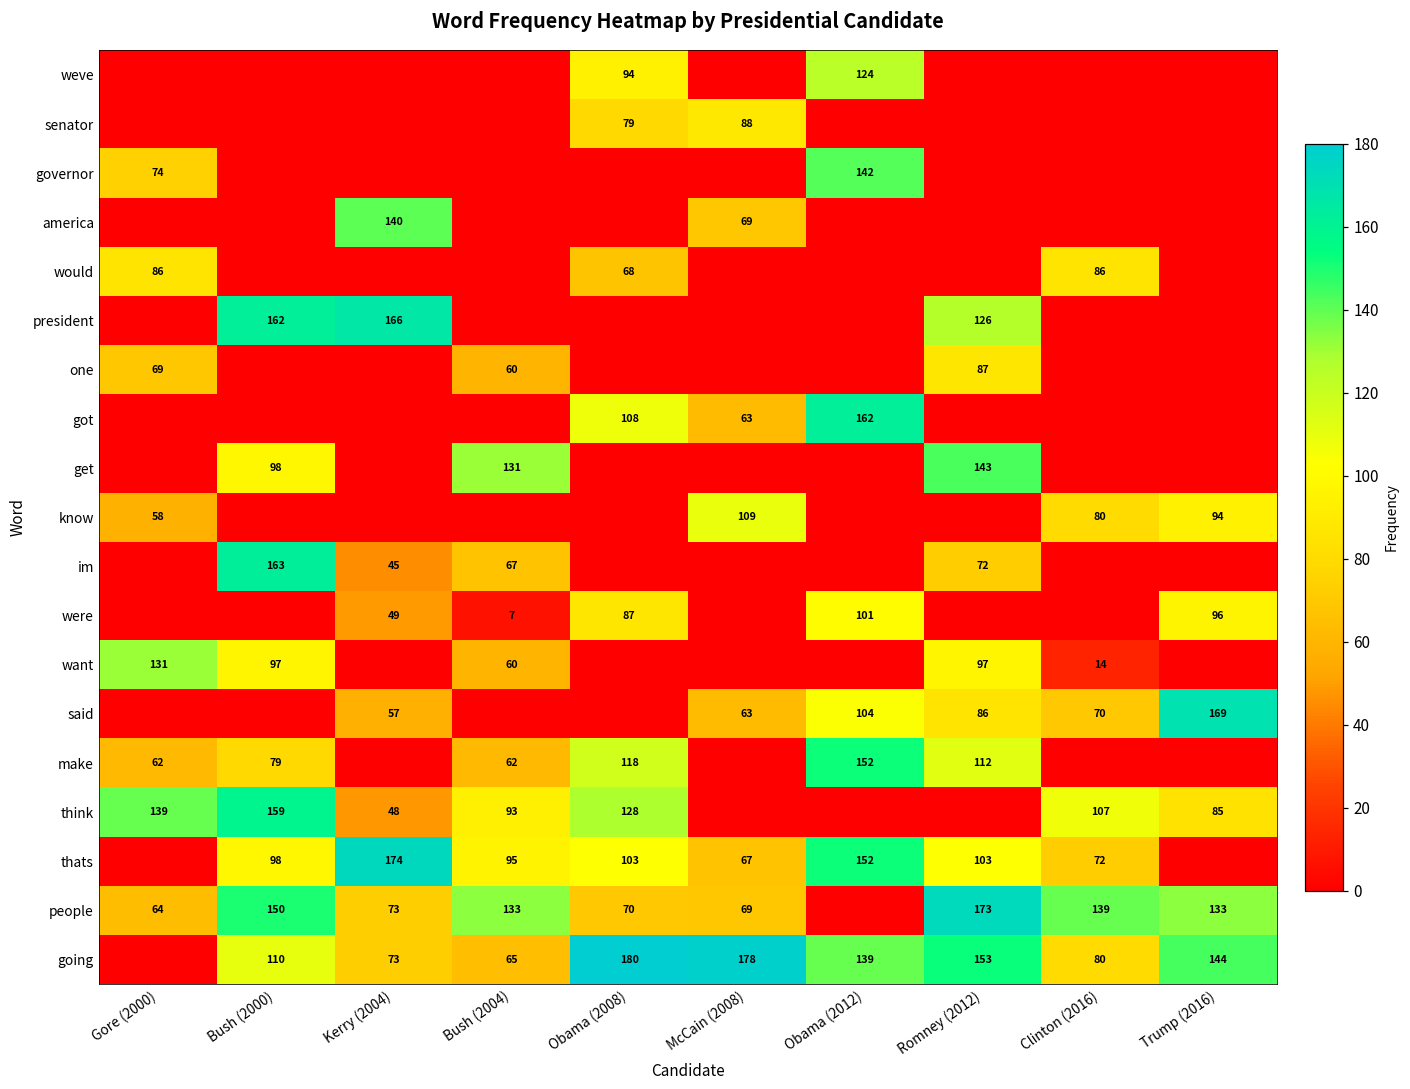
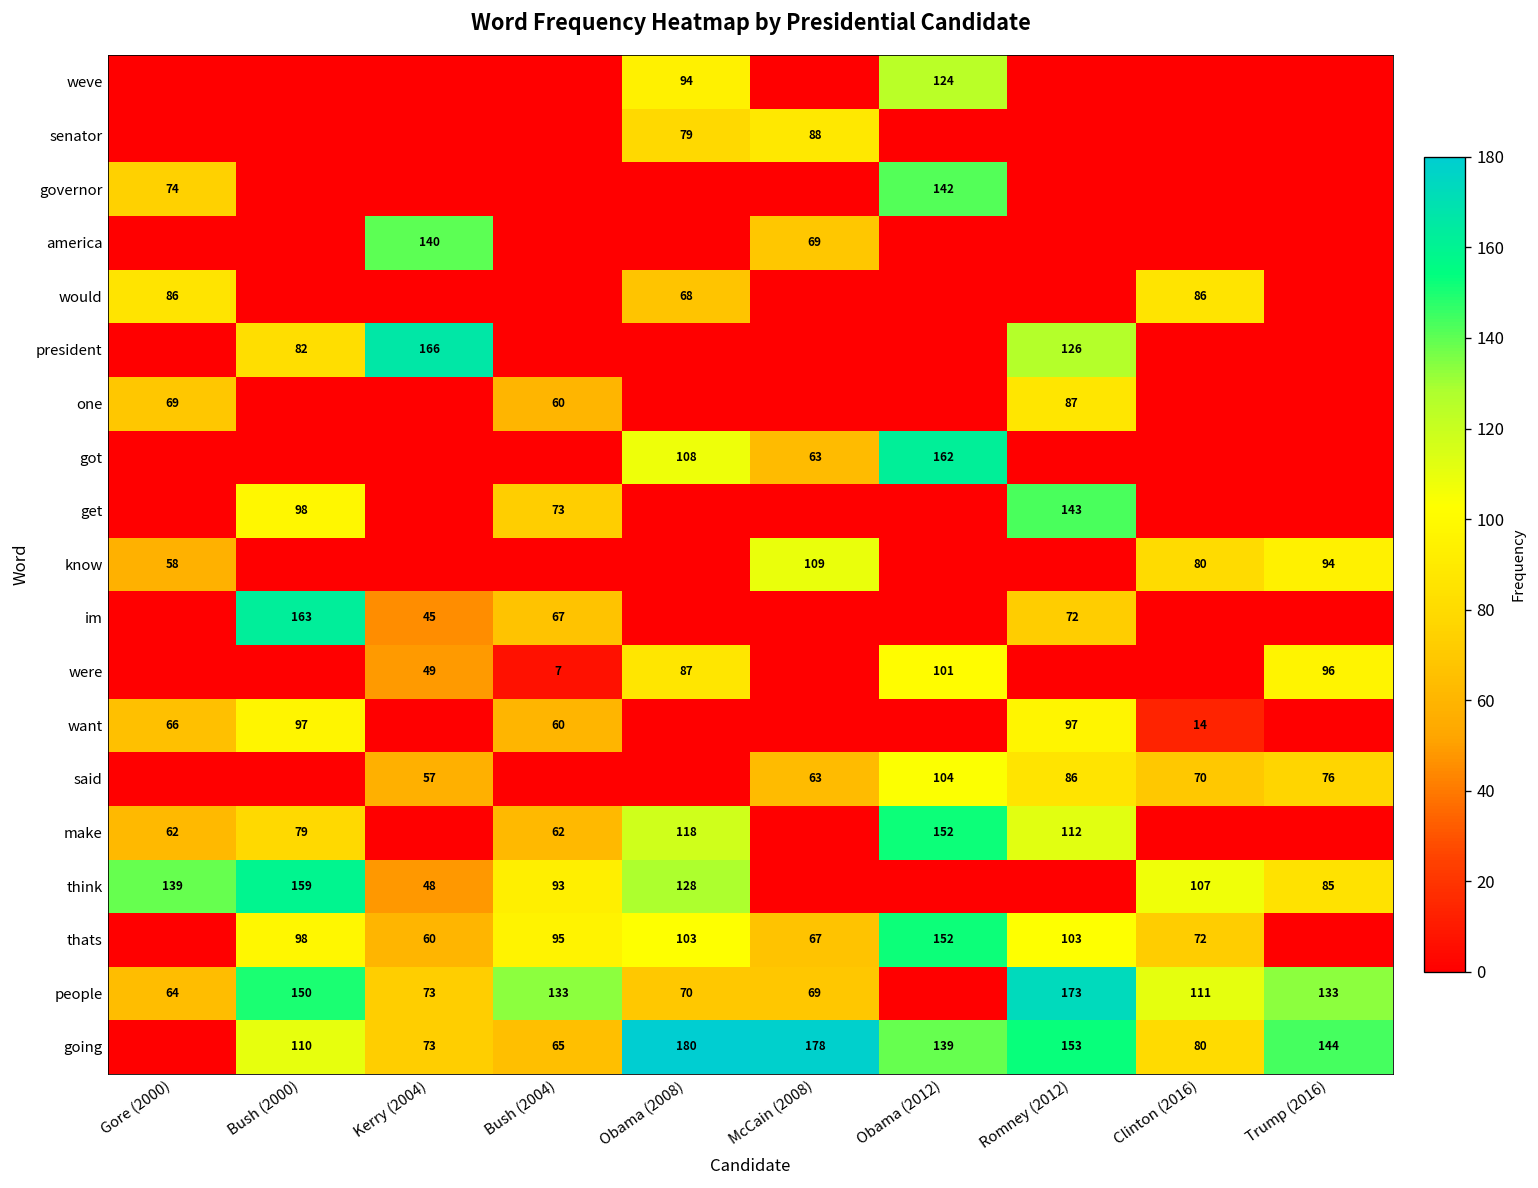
  {
    "weve": {
      "Obama (2008)": 94,
      "Obama (2012)": 124
    },
    "senator": {
      "Obama (2008)": 79,
      "McCain (2008)": 88
    },
    "governor": {
      "Gore (2000)": 74,
      "Obama (2012)": 142
    },
    "america": {
      "Kerry (2004)": 140,
      "McCain (2008)": 69
    },
    "would": {
      "Gore (2000)": 86,
      "Obama (2008)": 68,
      "Clinton (2016)": 86
    },
    "president": {
-     "Bush (2000)": 162,
+     "Bush (2000)": 82,
      "Kerry (2004)": 166,
      "Romney (2012)": 126
    },
    "one": {
      "Gore (2000)": 69,
      "Bush (2004)": 60,
      "Romney (2012)": 87
    },
    "got": {
      "Obama (2008)": 108,
      "McCain (2008)": 63,
      "Obama (2012)": 162
    },
    "get": {
      "Bush (2000)": 98,
-     "Bush (2004)": 131,
+     "Bush (2004)": 73,
      "Romney (2012)": 143
    },
    "know": {
      "Gore (2000)": 58,
      "McCain (2008)": 109,
      "Clinton (2016)": 80,
      "Trump (2016)": 94
    },
    "im": {
      "Bush (2000)": 163,
      "Kerry (2004)": 45,
      "Bush (2004)": 67,
      "Romney (2012)": 72
    },
    "were": {
      "Kerry (2004)": 49,
      "Bush (2004)": 7,
      "Obama (2008)": 87,
      "Obama (2012)": 101,
      "Trump (2016)": 96
    },
    "want": {
-     "Gore (2000)": 131,
+     "Gore (2000)": 66,
      "Bush (2000)": 97,
      "Bush (2004)": 60,
      "Romney (2012)": 97,
      "Clinton (2016)": 14
    },
    "said": {
      "Kerry (2004)": 57,
      "McCain (2008)": 63,
      "Obama (2012)": 104,
      "Romney (2012)": 86,
      "Clinton (2016)": 70,
-     "Trump (2016)": 169
+     "Trump (2016)": 76
    },
    "make": {
      "Gore (2000)": 62,
      "Bush (2000)": 79,
      "Bush (2004)": 62,
      "Obama (2008)": 118,
      "Obama (2012)": 152,
      "Romney (2012)": 112
    },
    "think": {
      "Gore (2000)": 139,
      "Bush (2000)": 159,
      "Kerry (2004)": 48,
      "Bush (2004)": 93,
      "Obama (2008)": 128,
      "Clinton (2016)": 107,
      "Trump (2016)": 85
    },
    "thats": {
      "Bush (2000)": 98,
-     "Kerry (2004)": 174,
+     "Kerry (2004)": 60,
      "Bush (2004)": 95,
      "Obama (2008)": 103,
      "McCain (2008)": 67,
      "Obama (2012)": 152,
      "Romney (2012)": 103,
      "Clinton (2016)": 72
    },
    "people": {
      "Gore (2000)": 64,
      "Bush (2000)": 150,
      "Kerry (2004)": 73,
      "Bush (2004)": 133,
      "Obama (2008)": 70,
      "McCain (2008)": 69,
      "Romney (2012)": 173,
-     "Clinton (2016)": 139,
+     "Clinton (2016)": 111,
      "Trump (2016)": 133
    },
    "going": {
      "Bush (2000)": 110,
      "Kerry (2004)": 73,
      "Bush (2004)": 65,
      "Obama (2008)": 180,
      "McCain (2008)": 178,
      "Obama (2012)": 139,
      "Romney (2012)": 153,
      "Clinton (2016)": 80,
      "Trump (2016)": 144
    }
  }
